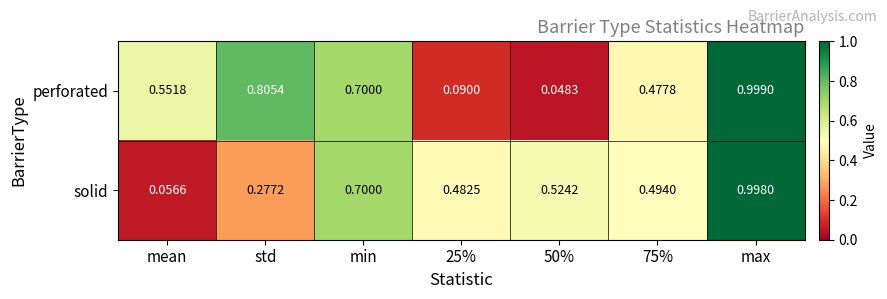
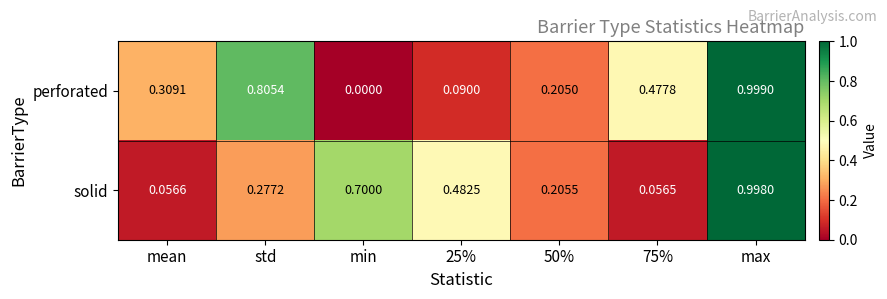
  {
    "perforated": {
-     "mean": 0.5518,
+     "mean": 0.3091,
      "std": 0.8054,
-     "min": 0.7000,
+     "min": 0.0000,
      "25%": 0.0900,
-     "50%": 0.0483,
+     "50%": 0.2050,
      "75%": 0.4778,
      "max": 0.9990
    },
    "solid": {
      "mean": 0.0566,
      "std": 0.2772,
      "min": 0.7000,
      "25%": 0.4825,
-     "50%": 0.5242,
-     "75%": 0.4940,
+     "50%": 0.2055,
+     "75%": 0.0565,
      "max": 0.9980
    }
  }
